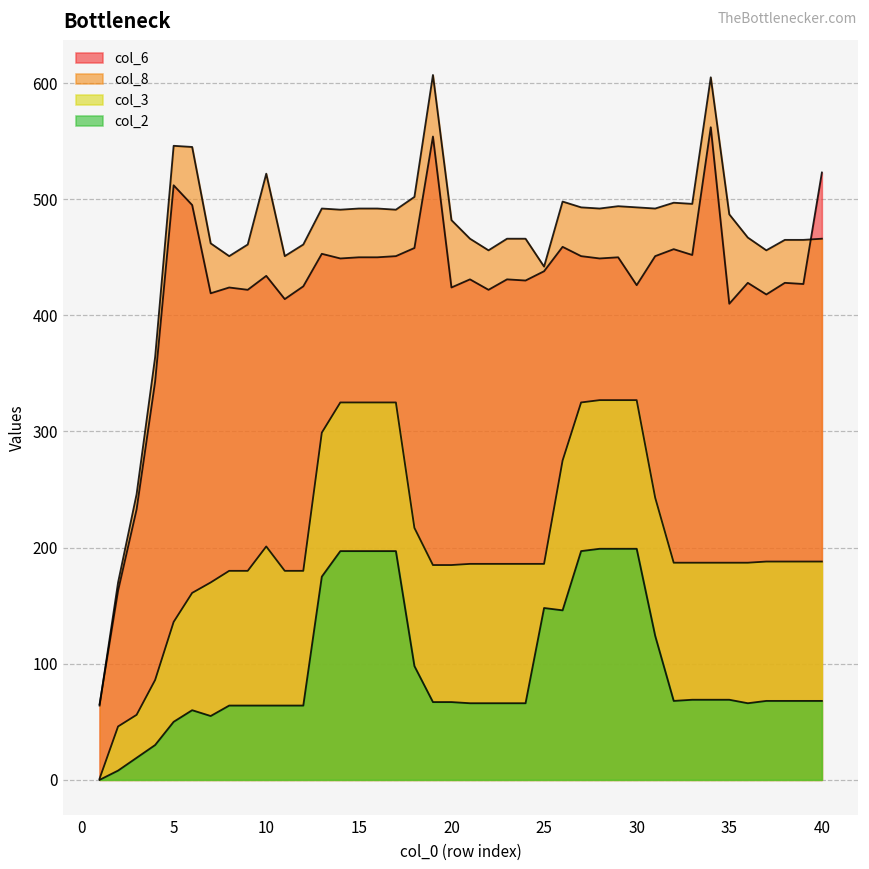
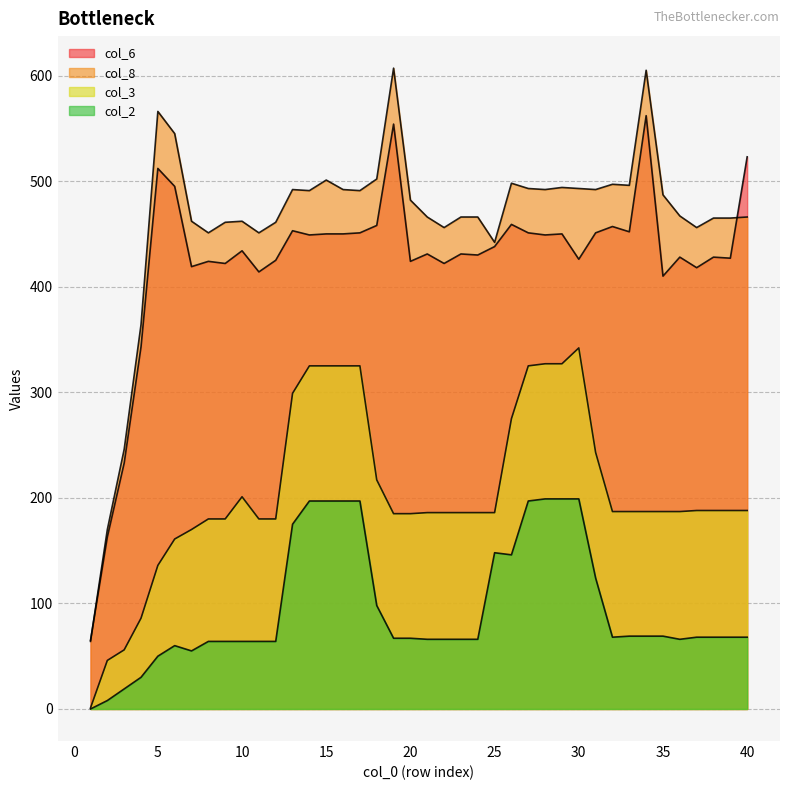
  {
    "col_6": {
      "5": 512,
      "10": 434,
      "15": 450,
      "20": 424,
      "25": 438,
      "30": 426,
      "35": 410,
      "40": 523
    },
    "col_8": {
-     "5": 546,
-     "10": 522,
-     "15": 492,
+     "5": 566,
+     "10": 462,
+     "15": 501,
      "20": 482,
      "25": 442,
      "30": 493,
      "35": 487,
      "40": 466
    },
    "col_3": {
      "5": 136,
      "10": 201,
      "15": 325,
      "20": 185,
      "25": 186,
-     "30": 327,
+     "30": 342,
      "35": 187,
      "40": 188
    },
    "col_2": {
      "5": 50,
      "10": 64,
      "15": 197,
      "20": 67,
      "25": 148,
      "30": 199,
      "35": 69,
      "40": 68
    }
  }
